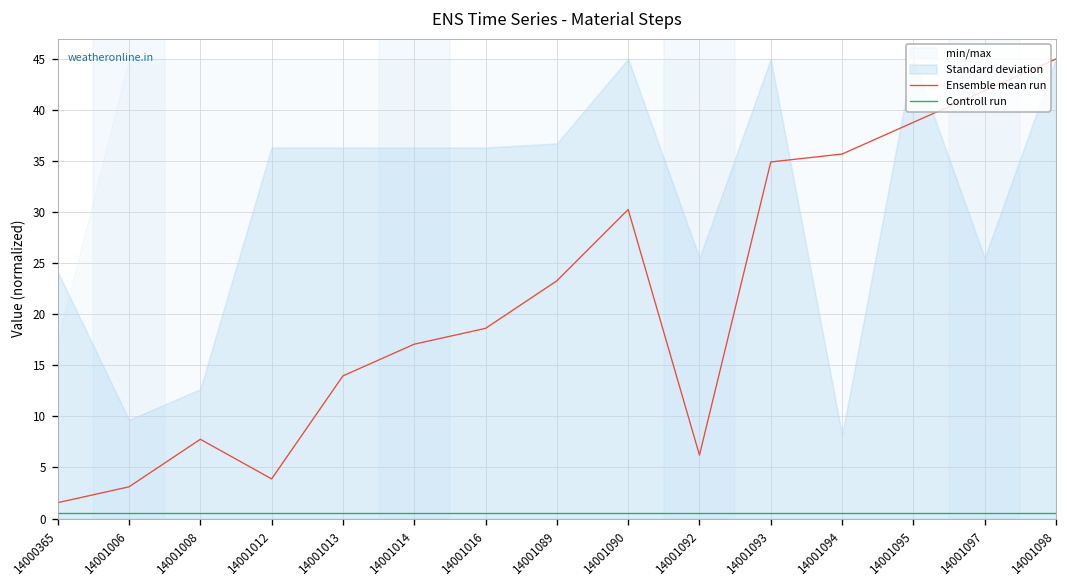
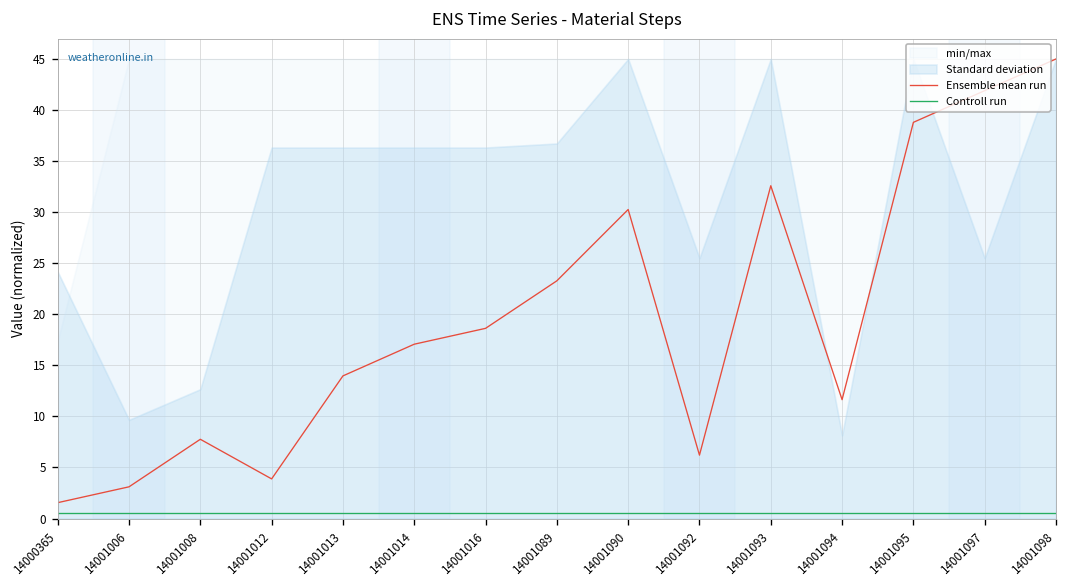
  {
    "Ensemble mean run": {
      "14000365": 2,
      "14001006": 3,
      "14001008": 8,
      "14001012": 4,
      "14001013": 14,
      "14001014": 17,
      "14001016": 19,
      "14001089": 23,
      "14001090": 30,
      "14001092": 6,
-     "14001093": 35,
-     "14001094": 36,
+     "14001093": 33,
+     "14001094": 12,
      "14001095": 39
    },
    "Controll run": {
      "14000365": 1,
      "14001006": 1,
      "14001008": 1,
      "14001012": 1,
      "14001013": 1,
      "14001014": 1,
      "14001016": 1,
      "14001089": 1,
      "14001090": 1,
      "14001092": 1,
      "14001093": 1,
      "14001094": 1,
      "14001095": 1,
      "14001097": 1,
      "14001098": 1
    }
  }
